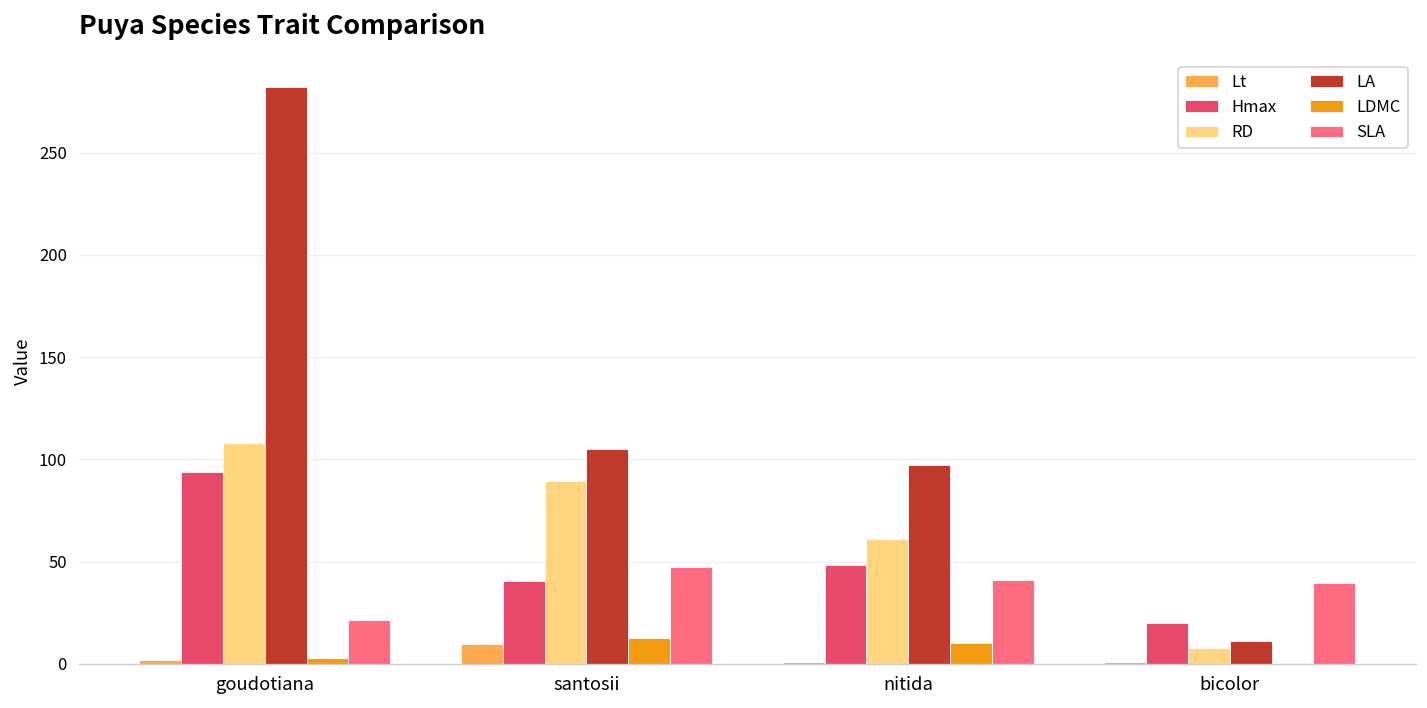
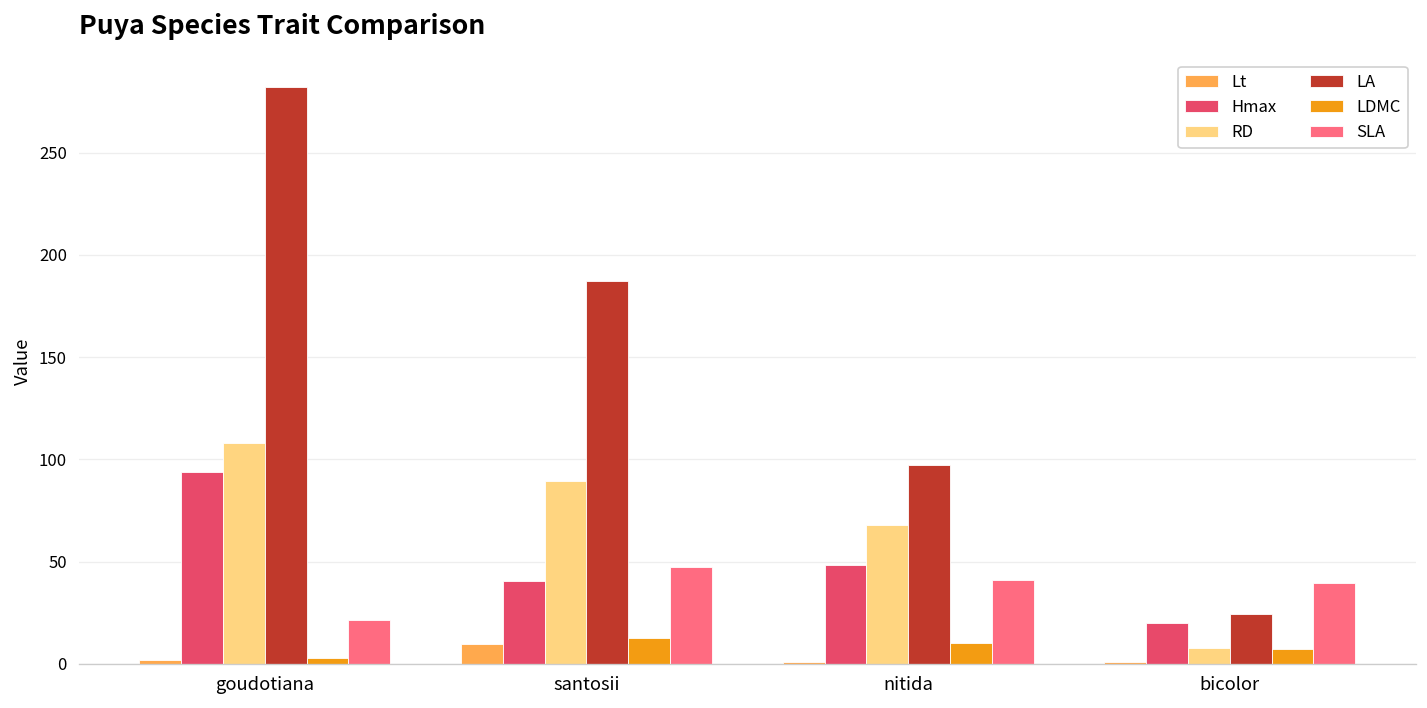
  {
    "Lt": {
      "goudotiana": 2,
      "santosii": 10
    },
    "RD": {
      "goudotiana": 108,
      "santosii": 90,
-     "nitida": 61,
+     "nitida": 68,
      "bicolor": 8
    },
    "LA": {
      "goudotiana": 282,
-     "santosii": 105,
+     "santosii": 187,
      "nitida": 97,
-     "bicolor": 11
+     "bicolor": 24
    },
    "LDMC": {
      "goudotiana": 3,
      "santosii": 13,
      "nitida": 10,
-     "bicolor": 1
+     "bicolor": 7
    }
  }
